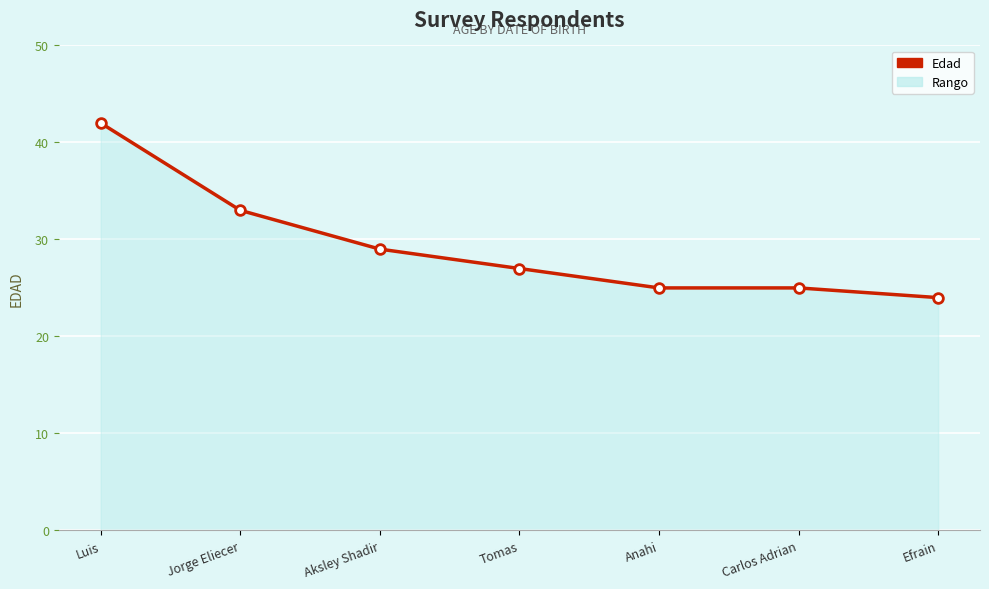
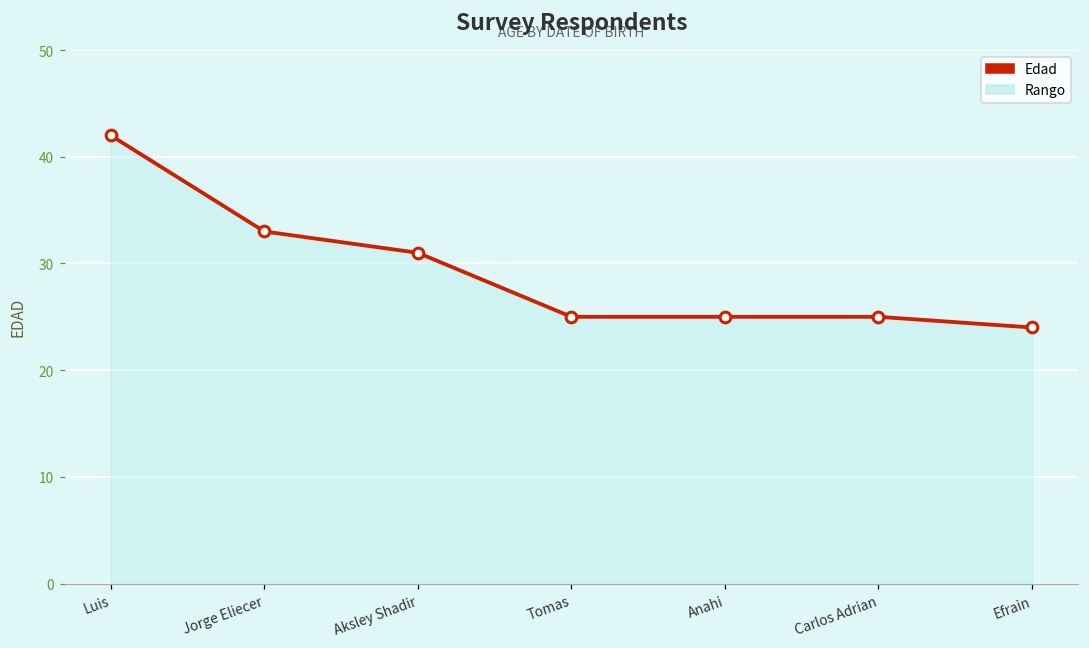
  {
    "Luis": 42,
    "Jorge Eliecer": 33,
-   "Aksley Shadir": 29,
-   "Tomas": 27,
+   "Aksley Shadir": 31,
+   "Tomas": 25,
    "Anahi": 25,
    "Carlos Adrian": 25,
    "Efrain": 24
  }
